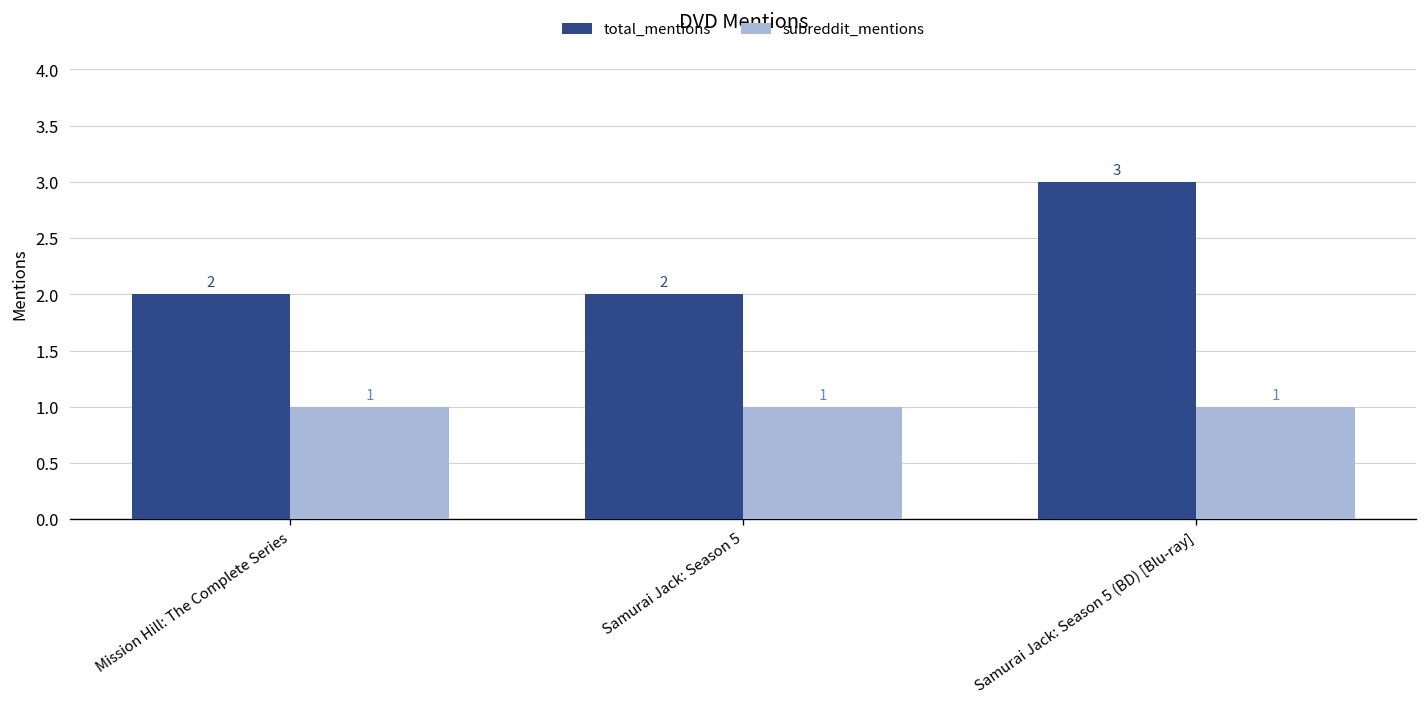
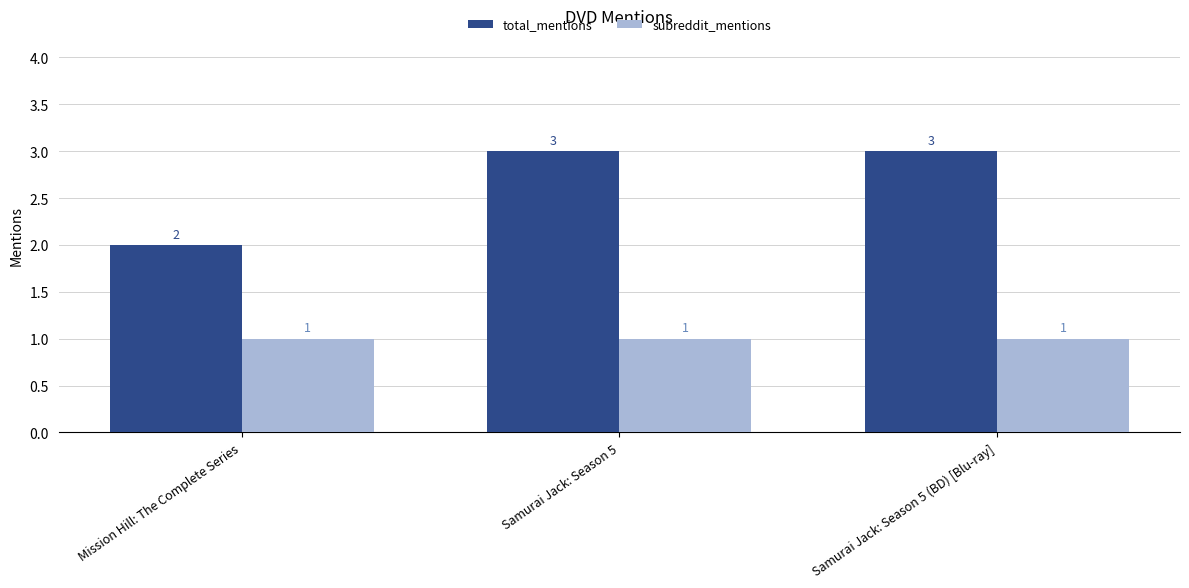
  {
    "total_mentions": {
      "Mission Hill: The Complete Series": 2,
-     "Samurai Jack: Season 5": 2,
+     "Samurai Jack: Season 5": 3,
      "Samurai Jack: Season 5 (BD) [Blu-ray]": 3
    },
    "subreddit_mentions": {
      "Mission Hill: The Complete Series": 1,
      "Samurai Jack: Season 5": 1,
      "Samurai Jack: Season 5 (BD) [Blu-ray]": 1
    }
  }
